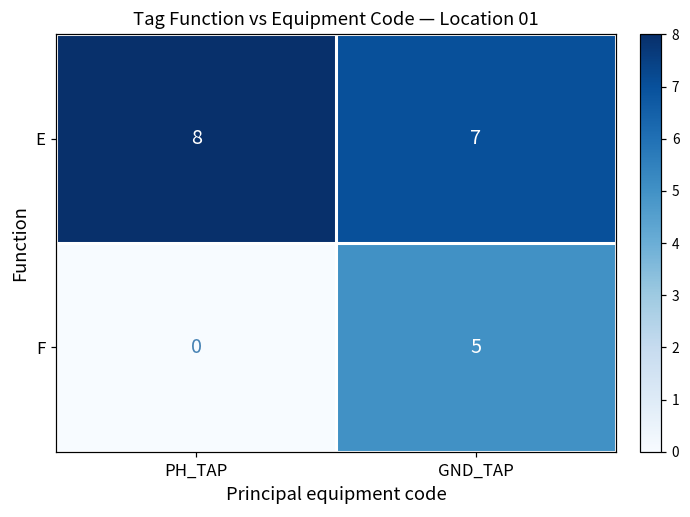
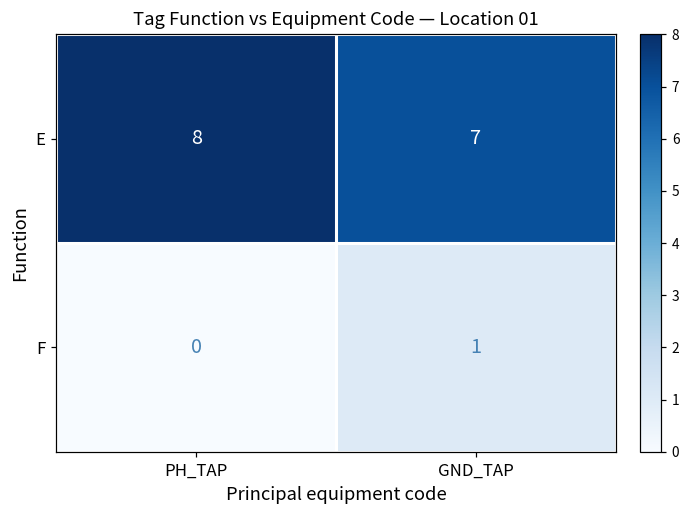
  {
    "E": {
      "PH_TAP": 8,
      "GND_TAP": 7
    },
    "F": {
      "PH_TAP": 0,
-     "GND_TAP": 5
+     "GND_TAP": 1
    }
  }
